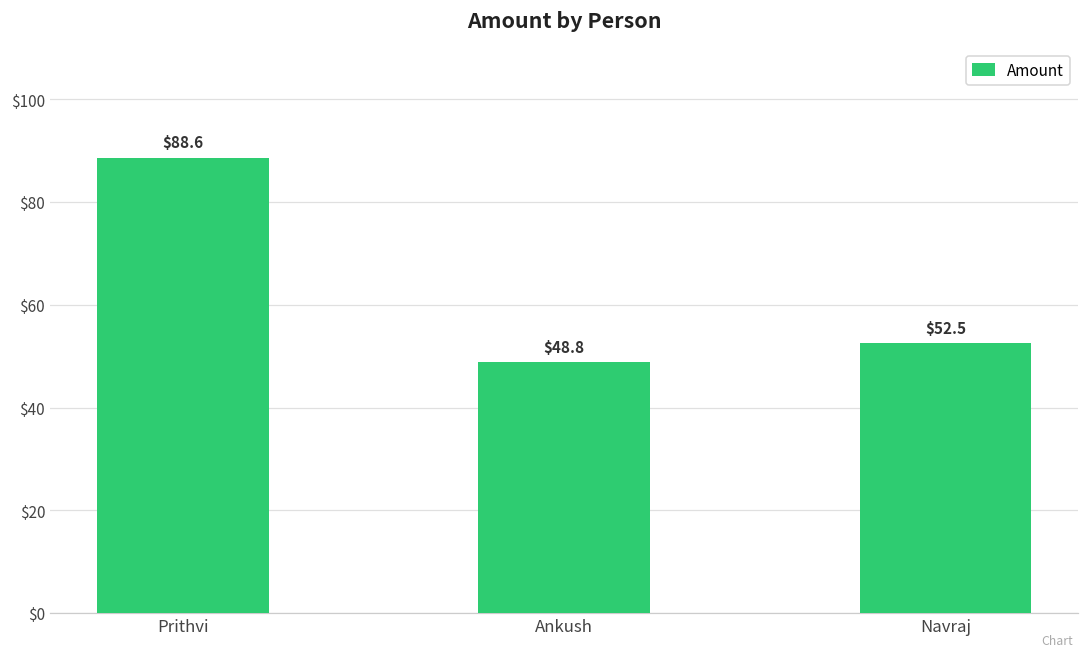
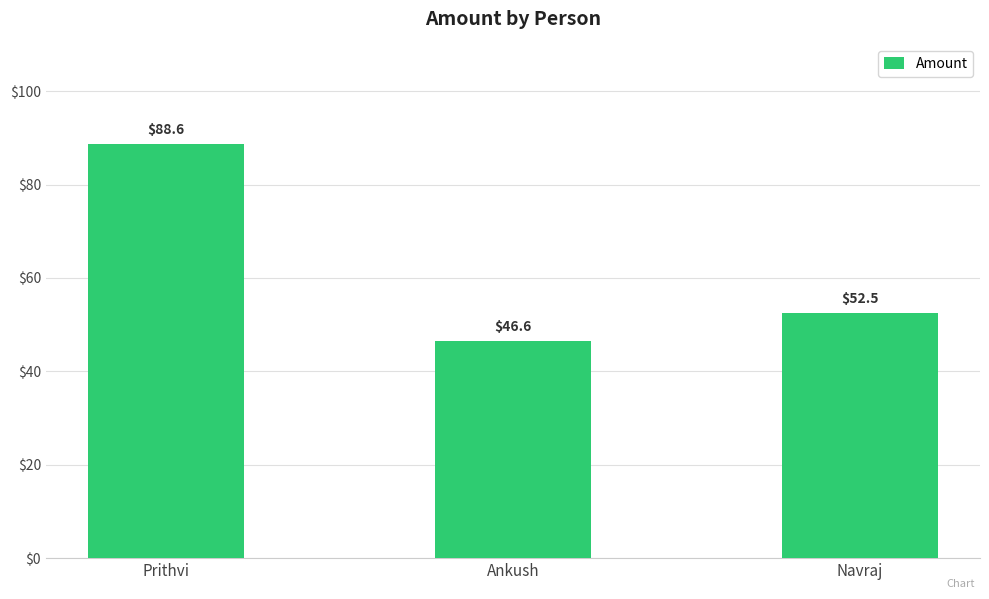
  {
    "Prithvi": "$88.6",
-   "Ankush": "$48.8",
+   "Ankush": "$46.6",
    "Navraj": "$52.5"
  }
